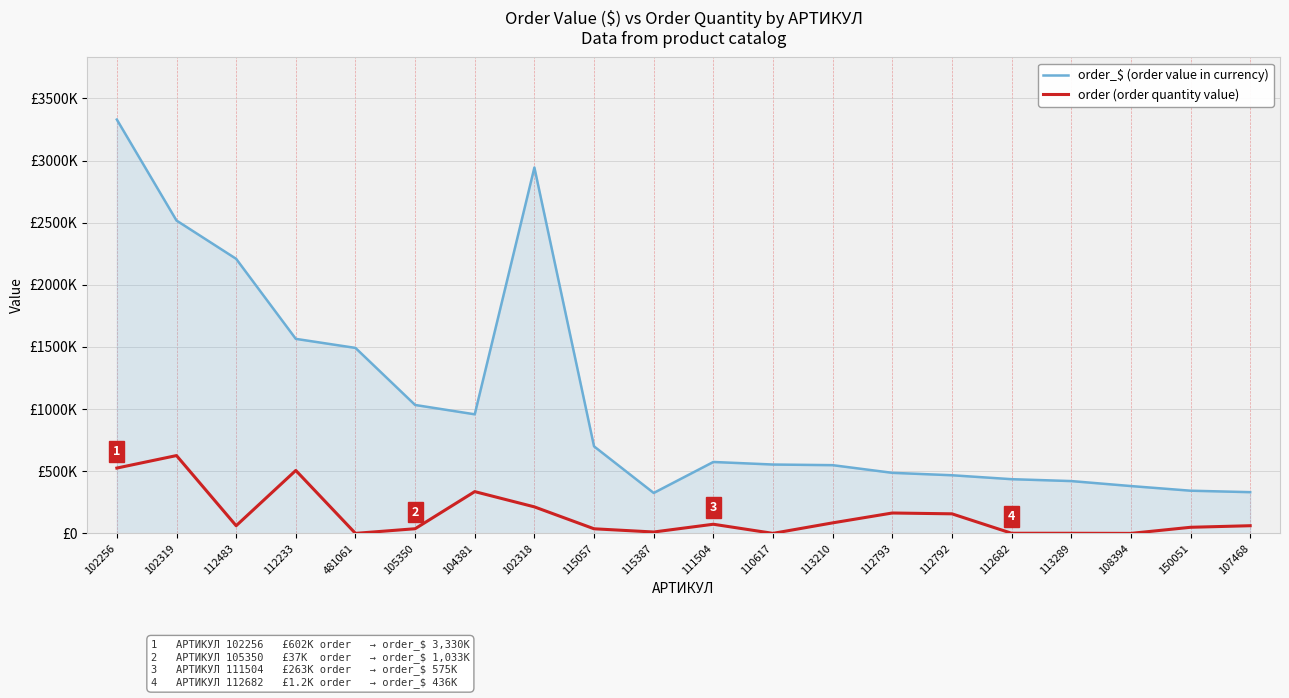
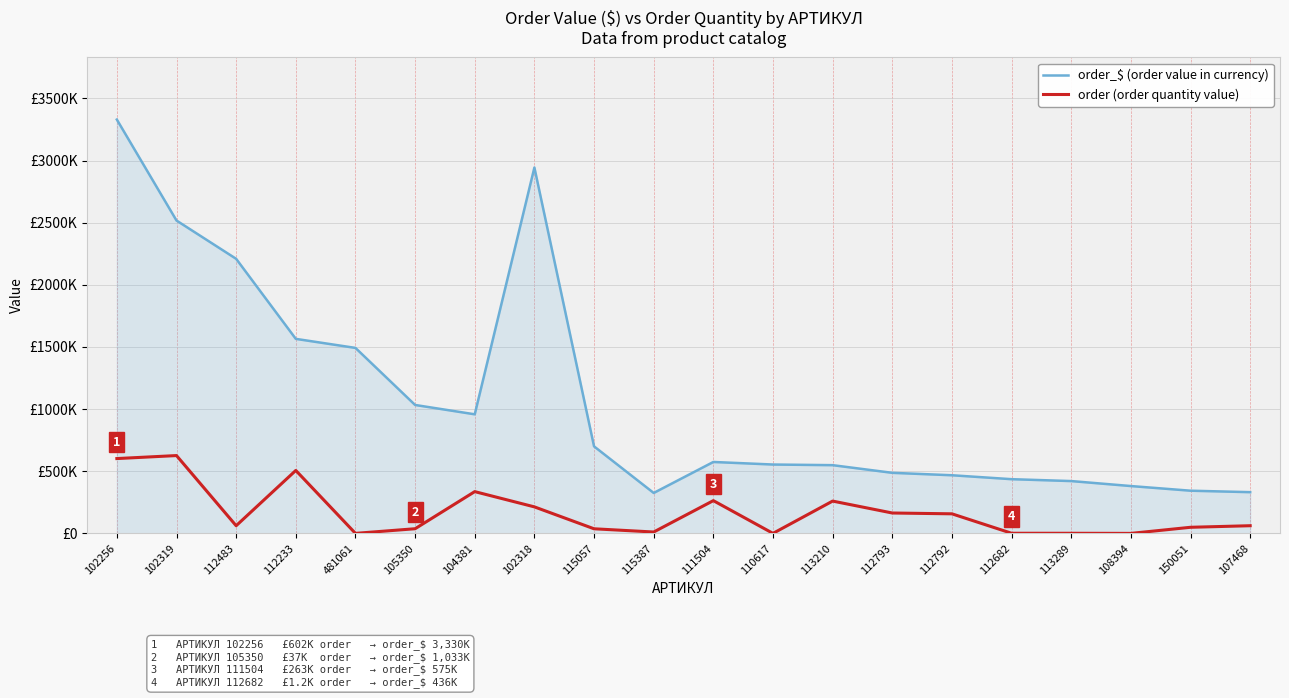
  {
    "order_$ (order value in currency)": {
      "102256": "£3330000",
      "102319": "£2520000",
      "112483": "£2210000",
      "112233": "£1570000",
      "481061": "£1490000",
      "105350": "£1030000",
      "104381": "£960000",
      "102318": "£2940000",
      "115057": "£700000",
      "115387": "£330000",
      "111504": "£570000",
      "110617": "£550000",
      "113210": "£550000",
      "112793": "£490000",
      "112792": "£470000",
      "112682": "£440000",
      "113289": "£420000",
      "108394": "£380000",
      "150051": "£340000",
      "107468": "£330000"
    },
    "order (order quantity value)": {
-     "102256": "£530000",
+     "102256": "£600000",
      "102319": "£630000",
      "112483": "£60000",
      "112233": "£510000",
      "481061": "£0",
      "104381": "£340000",
      "102318": "£210000",
      "115057": "£40000",
      "115387": "£10000",
-     "111504": "£70000",
+     "111504": "£260000",
      "110617": "£0",
-     "113210": "£80000",
+     "113210": "£260000",
      "112793": "£160000",
      "112792": "£160000",
      "113289": "£0",
      "108394": "£0",
      "150051": "£50000",
      "107468": "£60000"
    }
  }
